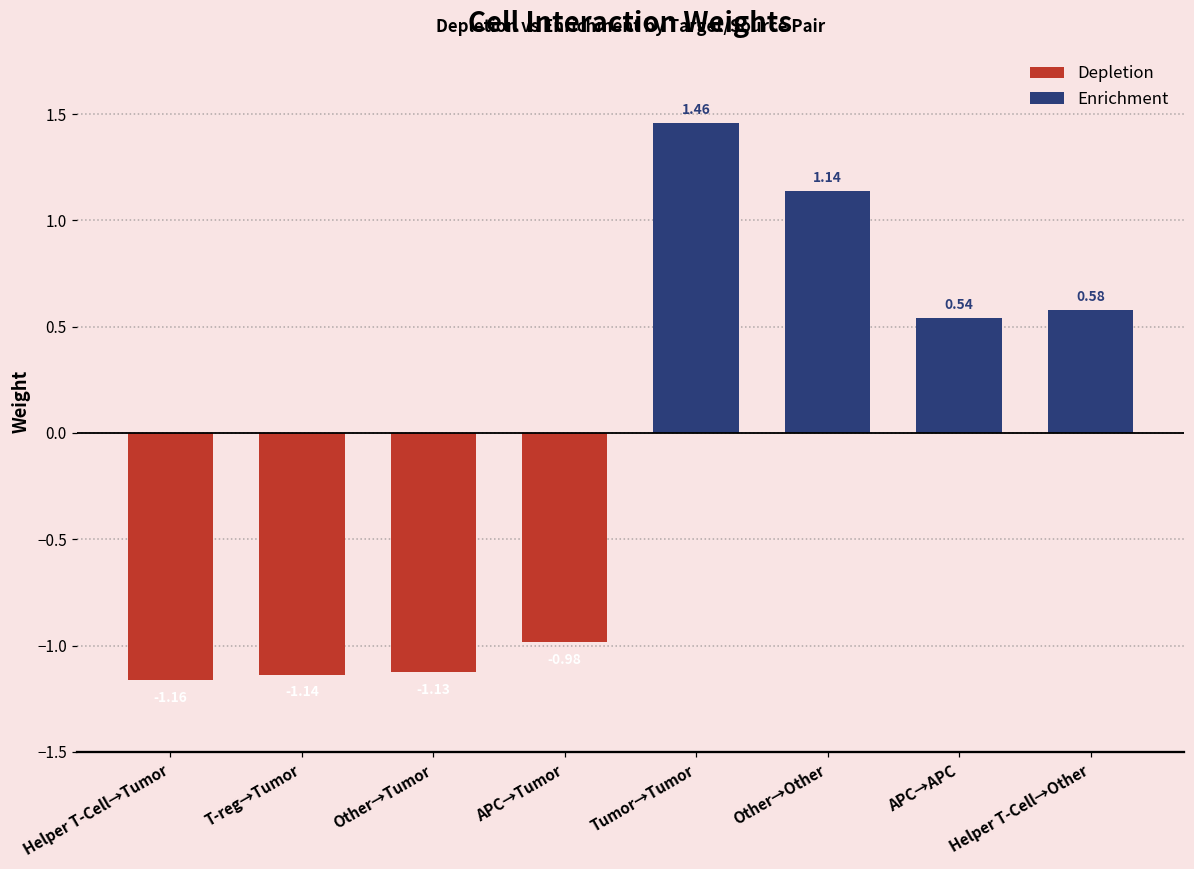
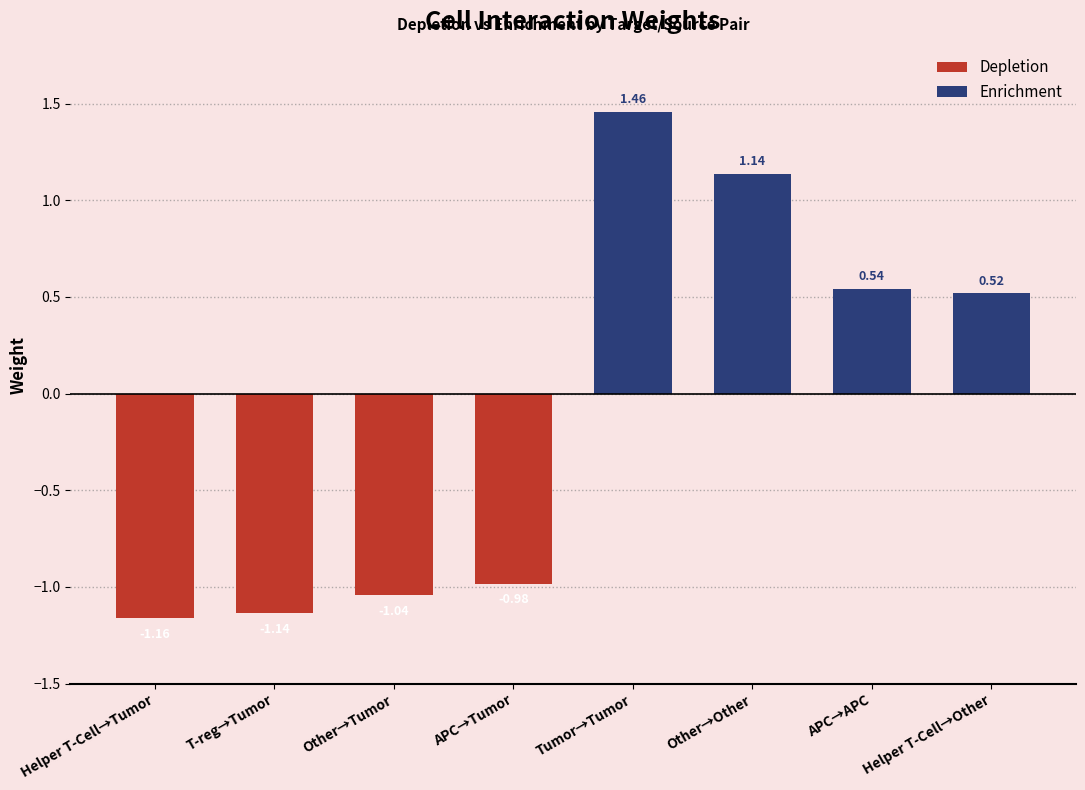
  {
    "Depletion": {
      "Helper T-Cell→Tumor": -1.16,
      "T-reg→Tumor": -1.14,
-     "Other→Tumor": -1.13,
+     "Other→Tumor": -1.04,
      "APC→Tumor": -0.98
    },
    "Enrichment": {
      "Tumor→Tumor": 1.46,
      "Other→Other": 1.14,
      "APC→APC": 0.54,
-     "Helper T-Cell→Other": 0.58
+     "Helper T-Cell→Other": 0.52
    }
  }
